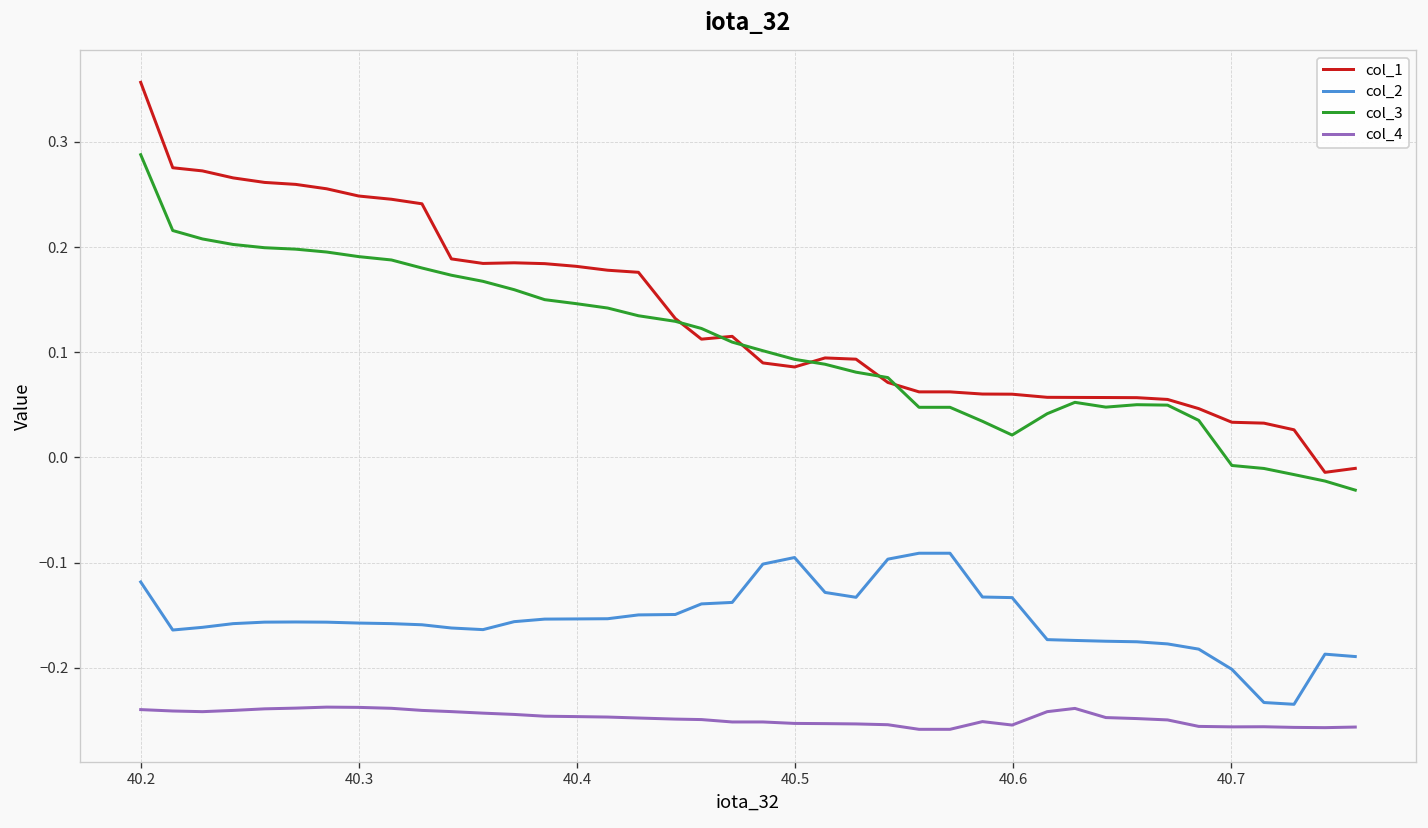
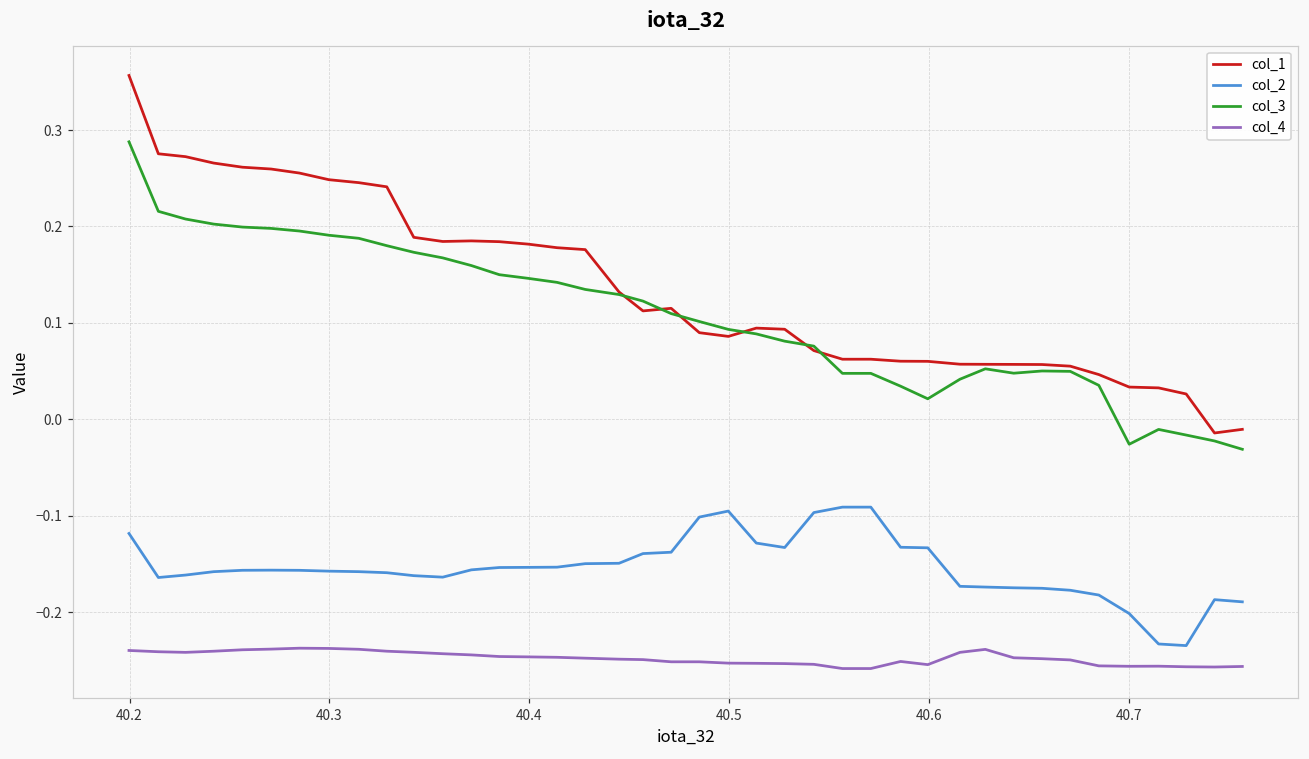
  {
    "col_1": {
      "40.7": 0.03
    },
    "col_2": {
      "40.7": -0.20
    },
    "col_3": {
-     "40.7": -0.01
+     "40.7": -0.03
    },
    "col_4": {
      "40.7": -0.26
    }
  }
